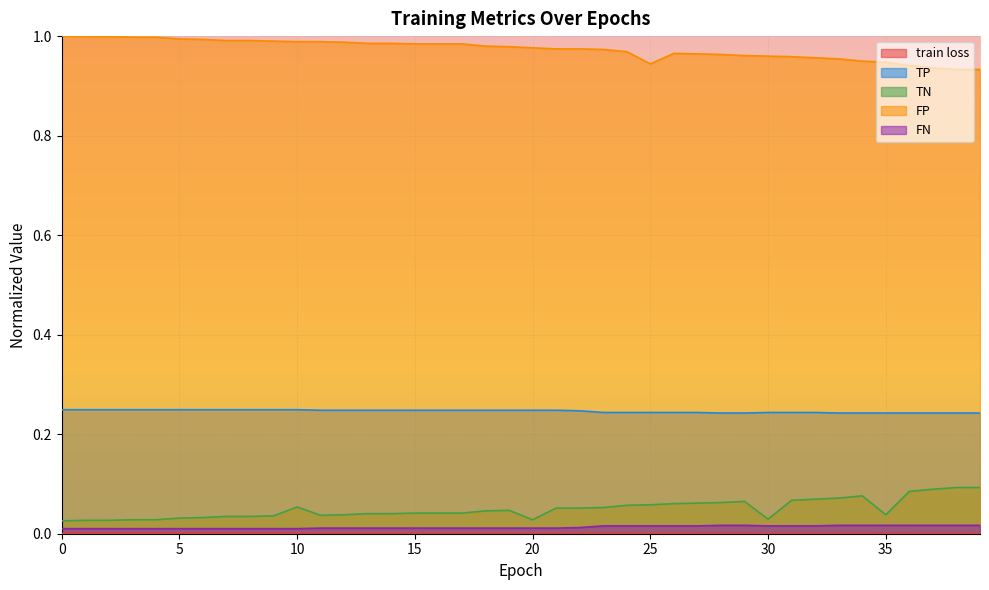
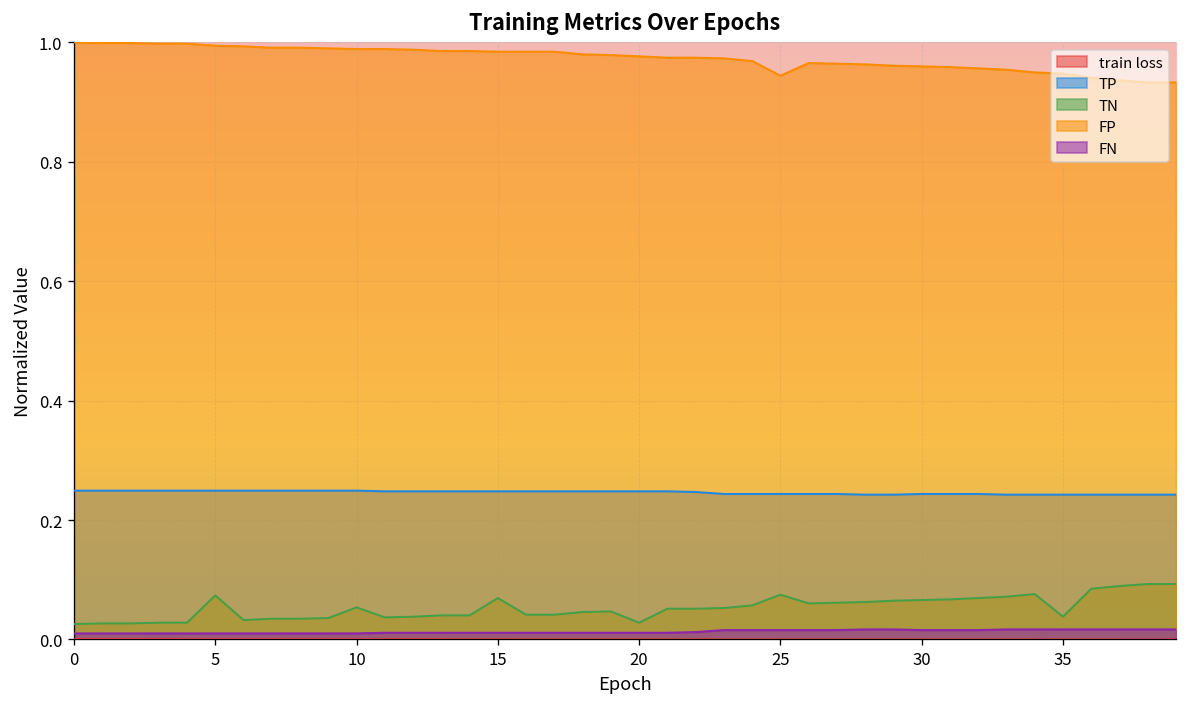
  {
    "train loss": {
      "0": 0.00,
      "5": 0.00,
      "10": 0.00,
      "15": 0.00,
      "20": 0.00,
      "25": 0.00,
      "30": 0.00,
      "35": 0.00
    },
    "TP": {
      "0": 0.25,
      "5": 0.25,
      "10": 0.25,
      "15": 0.25,
      "20": 0.25,
      "25": 0.24,
      "30": 0.24,
      "35": 0.24
    },
    "TN": {
      "0": 0.03,
-     "5": 0.03,
+     "5": 0.07,
      "10": 0.05,
-     "15": 0.04,
+     "15": 0.07,
      "20": 0.03,
-     "25": 0.06,
-     "30": 0.03,
+     "25": 0.07,
+     "30": 0.07,
      "35": 0.04
    },
    "FP": {
      "0": 1.00,
      "5": 0.99,
      "10": 0.99,
      "15": 0.98,
      "20": 0.98,
      "25": 0.94,
      "30": 0.96
    },
    "FN": {
      "0": 0.01,
      "5": 0.01,
      "10": 0.01,
      "15": 0.01,
      "20": 0.01,
      "25": 0.02,
      "30": 0.02,
      "35": 0.02
    }
  }
